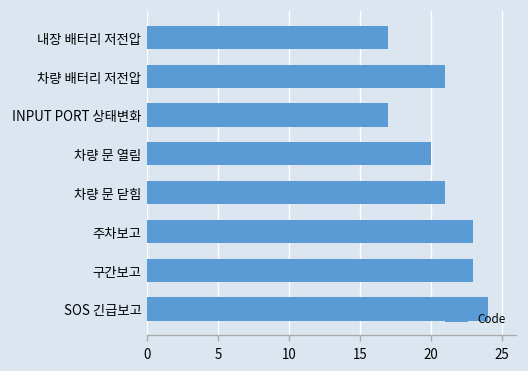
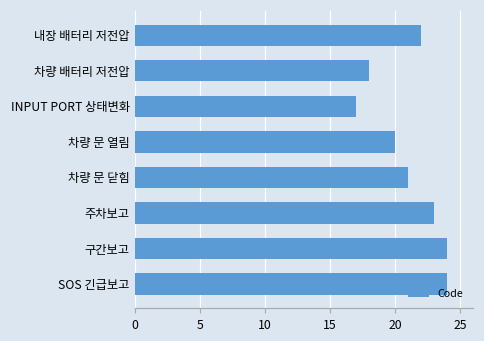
  {
-   "내장 배터리 저전압": 17,
-   "차량 배터리 저전압": 21,
+   "내장 배터리 저전압": 22,
+   "차량 배터리 저전압": 18,
    "INPUT PORT 상태변화": 17,
    "차량 문 열림": 20,
    "차량 문 닫힘": 21,
    "주차보고": 23,
-   "구간보고": 23
+   "구간보고": 24
  }
